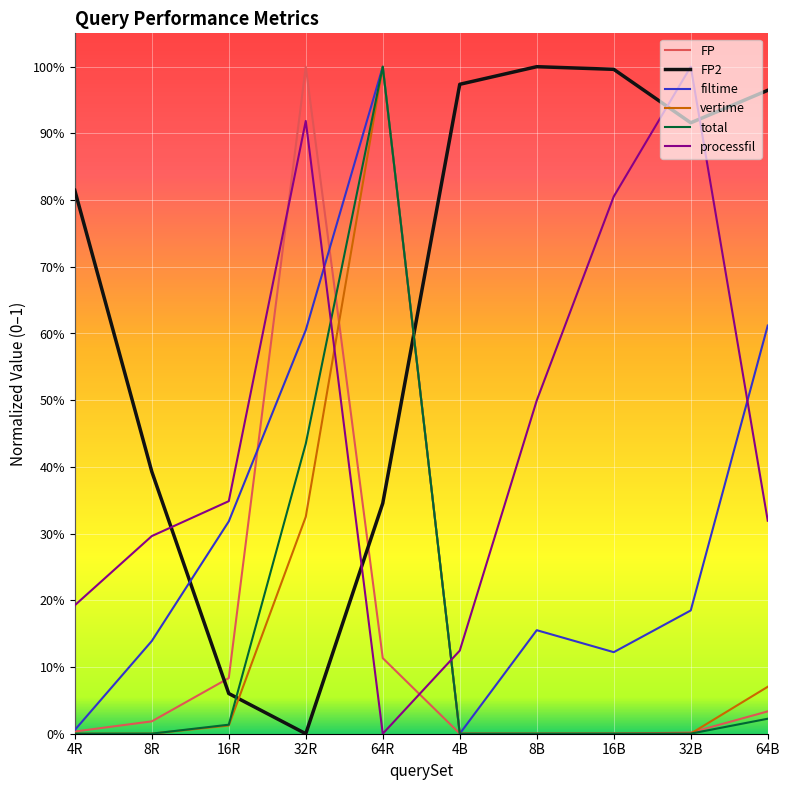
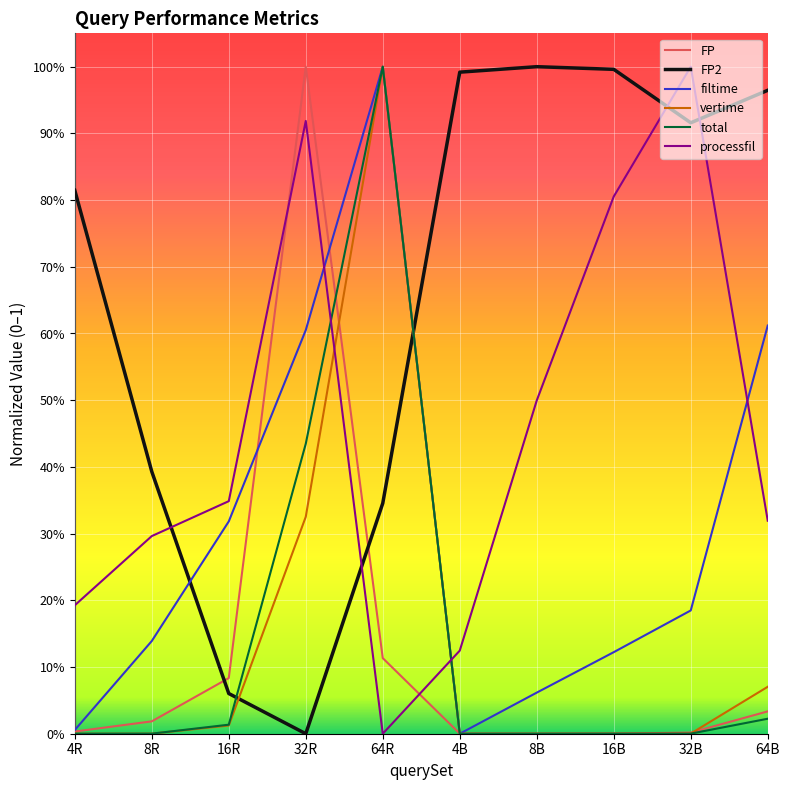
  {
    "FP": {
      "8R": "2%",
      "16R": "8%",
      "32R": "100%",
      "64R": "11%",
      "64B": "3%"
    },
    "FP2": {
      "4R": "81%",
      "8R": "39%",
      "16R": "6%",
      "32R": "0%",
      "64R": "35%",
-     "4B": "97%",
+     "4B": "99%",
      "8B": "100%",
      "16B": "100%",
      "64B": "96%"
    },
    "filtime": {
      "8R": "14%",
      "16R": "32%",
      "32R": "61%",
-     "8B": "16%",
+     "8B": "6%",
      "16B": "12%",
      "32B": "18%",
      "64B": "61%"
    },
    "vertime": {
      "32R": "33%",
      "64B": "7%"
    },
    "total": {
      "32R": "43%",
      "64B": "2%"
    },
    "processfil": {
      "4R": "19%",
      "8R": "30%",
      "16R": "35%",
      "32R": "92%",
      "64R": "0%",
      "4B": "12%",
      "8B": "50%",
      "16B": "81%",
      "64B": "32%"
    }
  }
